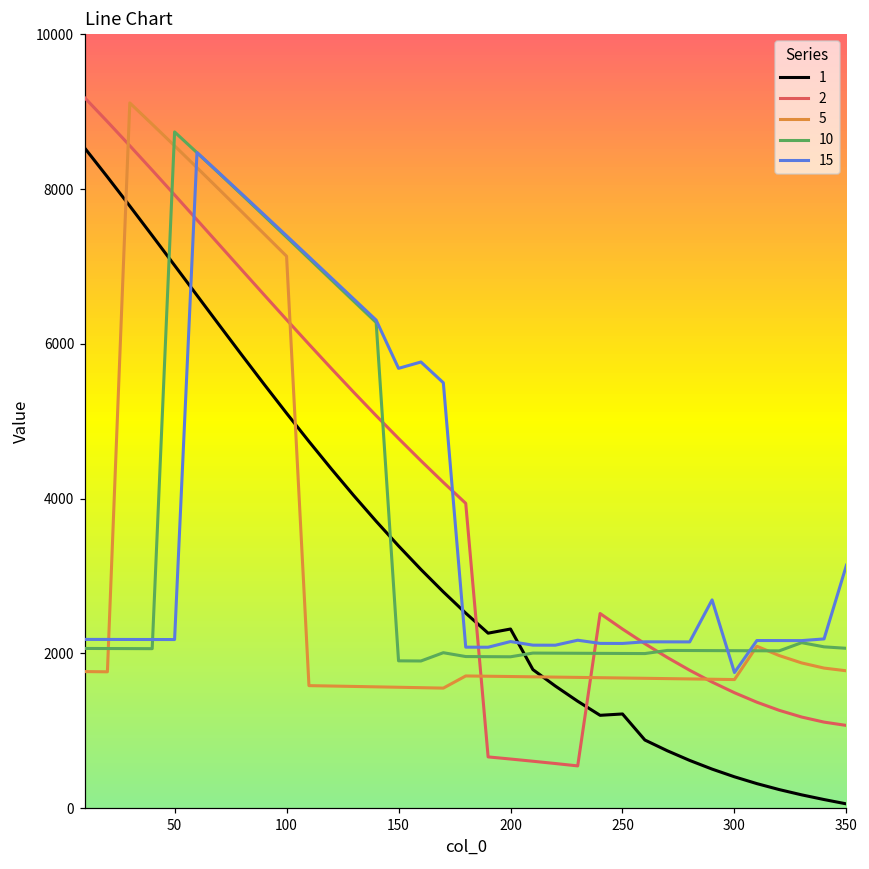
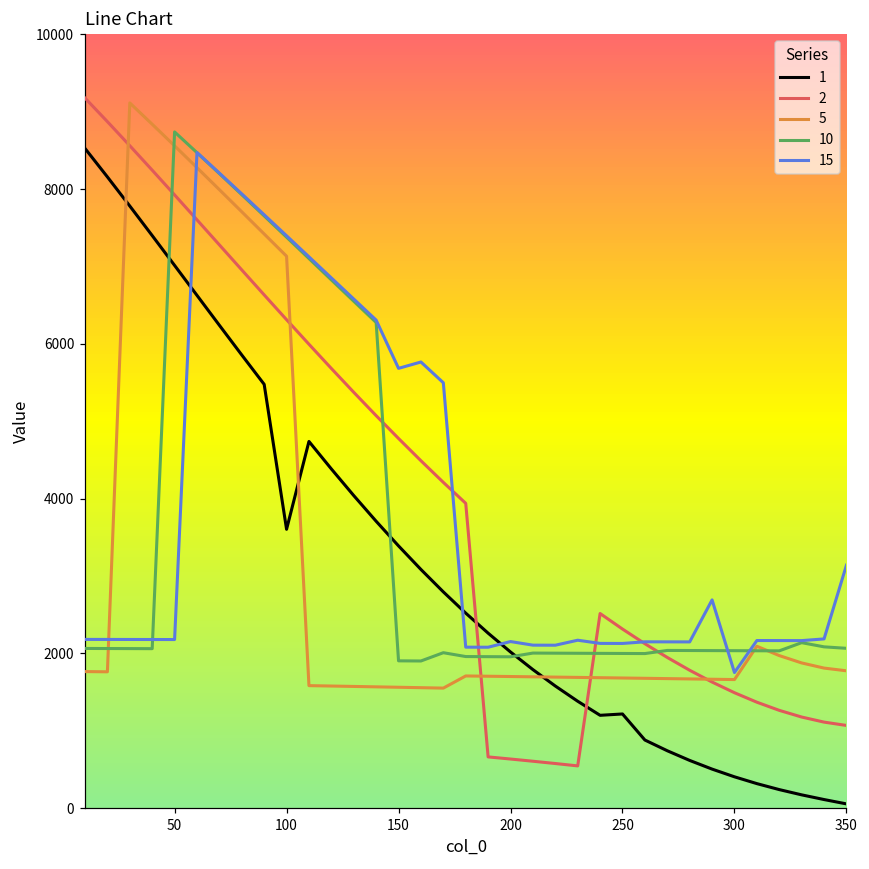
  {
    "1": {
      "50": 7000,
-     "100": 5100,
+     "100": 3600,
      "150": 3400,
-     "200": 2300,
+     "200": 2000,
      "250": 1200,
      "300": 400,
      "350": 100
    },
    "10": {
      "50": 8700,
      "150": 1900,
      "200": 2000,
      "250": 2000,
      "300": 2000,
      "350": 2100
    },
    "15": {
      "50": 2200,
      "150": 5700,
      "200": 2200,
      "250": 2100,
      "300": 1800,
      "350": 3100
    }
  }
